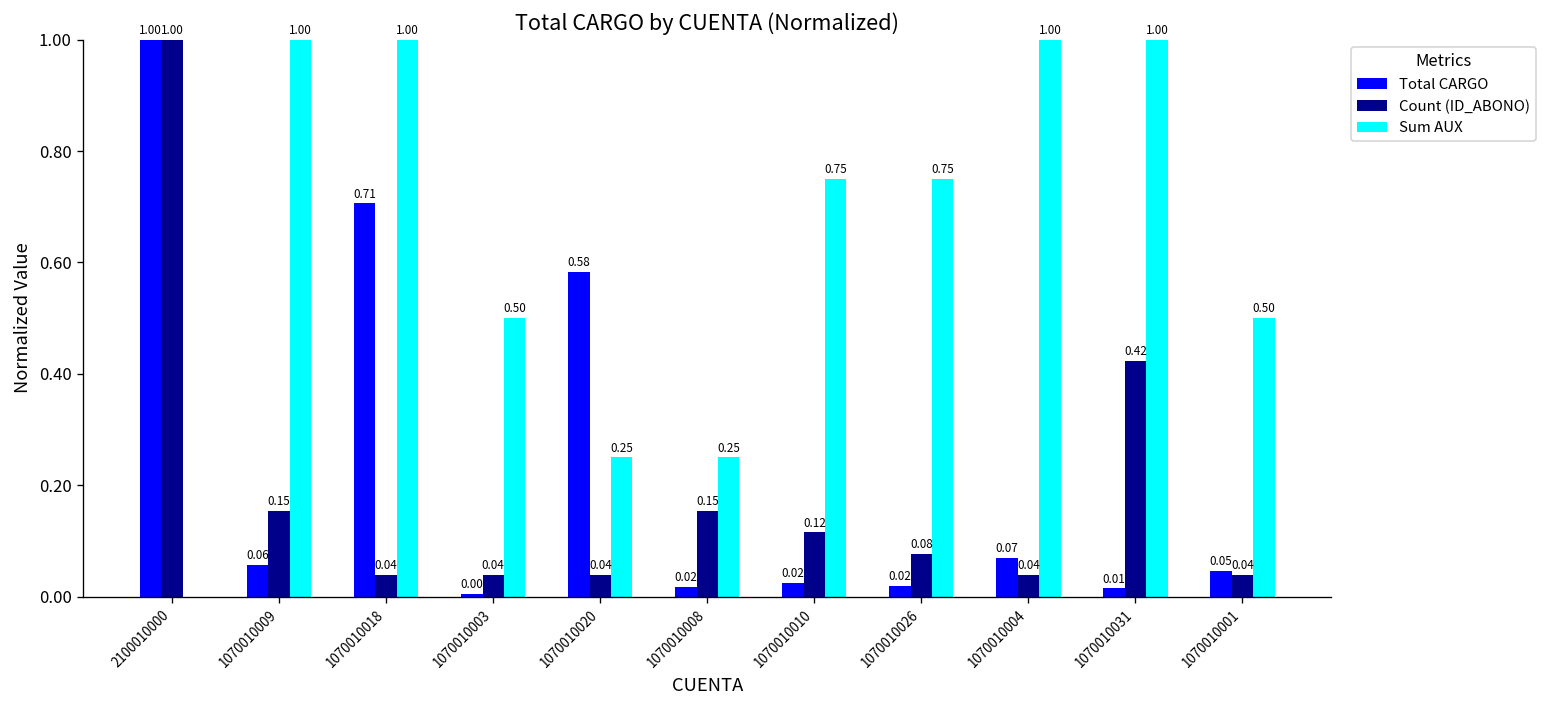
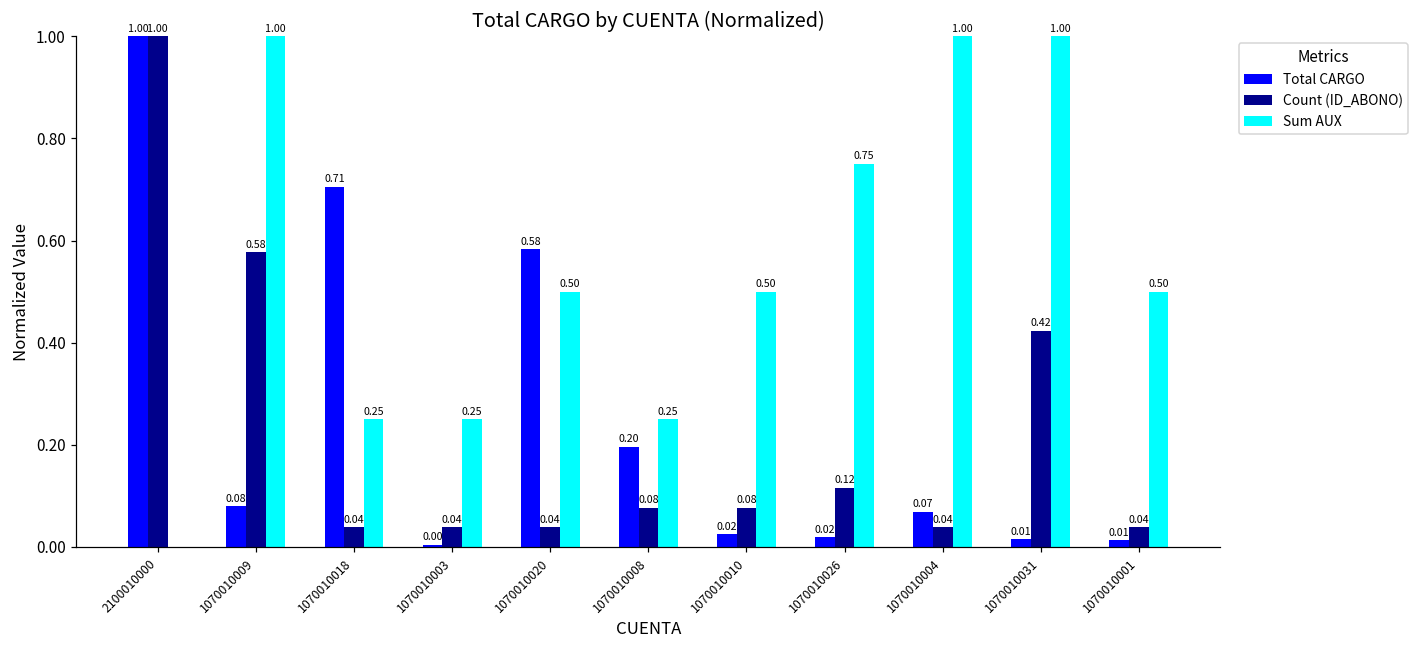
  {
    "Total CARGO": {
      "2100010000": 1.00,
-     "1070010009": 0.06,
+     "1070010009": 0.08,
      "1070010018": 0.71,
      "1070010003": 0.00,
      "1070010020": 0.58,
-     "1070010008": 0.02,
+     "1070010008": 0.20,
      "1070010010": 0.02,
      "1070010026": 0.02,
      "1070010004": 0.07,
      "1070010031": 0.01,
-     "1070010001": 0.05
+     "1070010001": 0.01
    },
    "Count (ID_ABONO)": {
      "2100010000": 1.00,
-     "1070010009": 0.15,
+     "1070010009": 0.58,
      "1070010018": 0.04,
      "1070010003": 0.04,
      "1070010020": 0.04,
-     "1070010008": 0.15,
-     "1070010010": 0.12,
-     "1070010026": 0.08,
+     "1070010008": 0.08,
+     "1070010010": 0.08,
+     "1070010026": 0.12,
      "1070010004": 0.04,
      "1070010031": 0.42,
      "1070010001": 0.04
    },
    "Sum AUX": {
      "1070010009": 1.00,
-     "1070010018": 1.00,
-     "1070010003": 0.50,
-     "1070010020": 0.25,
+     "1070010018": 0.25,
+     "1070010003": 0.25,
+     "1070010020": 0.50,
      "1070010008": 0.25,
-     "1070010010": 0.75,
+     "1070010010": 0.50,
      "1070010026": 0.75,
      "1070010004": 1.00,
      "1070010031": 1.00,
      "1070010001": 0.50
    }
  }
